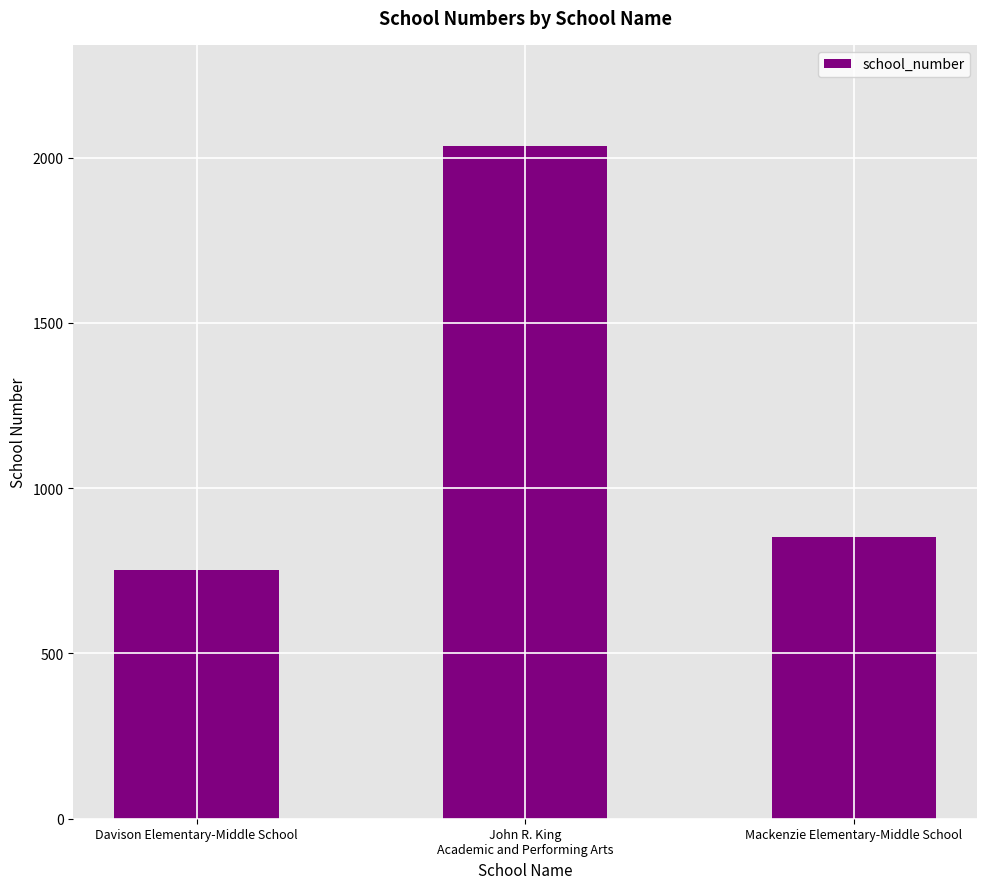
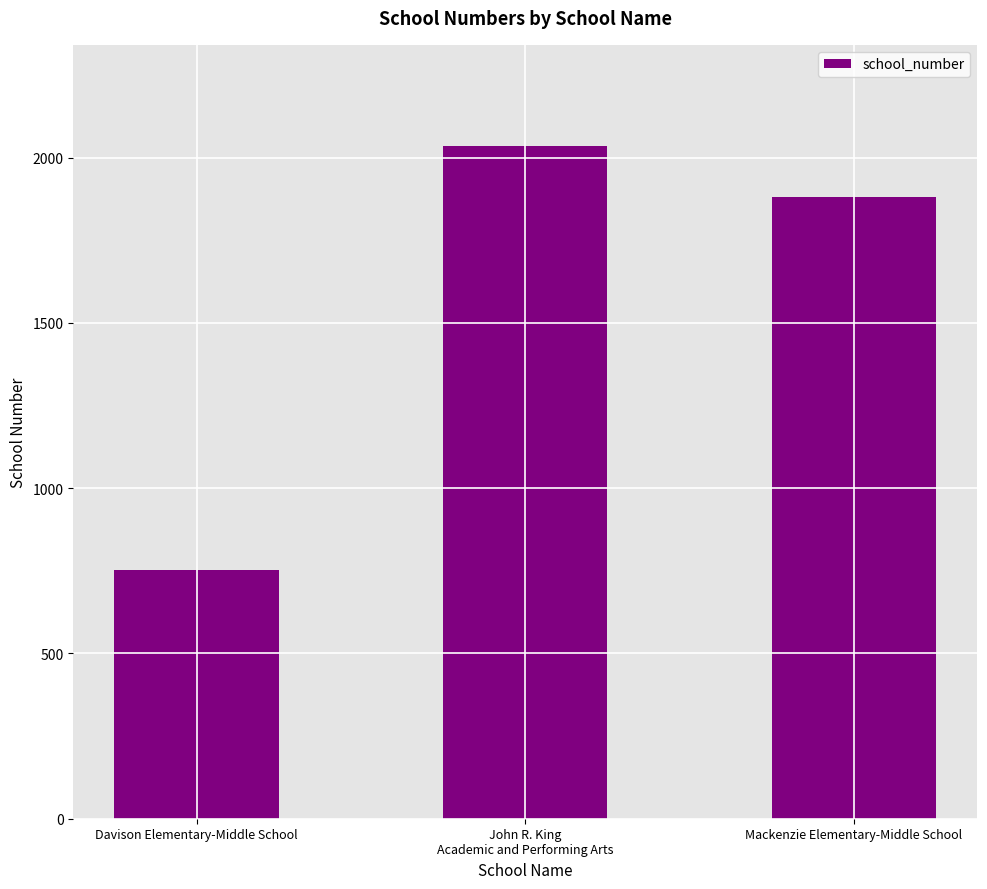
  {
    "Davison Elementary-Middle School": 750,
    "John R. King Academic and Performing Arts": 2040,
-   "Mackenzie Elementary-Middle School": 850
+   "Mackenzie Elementary-Middle School": 1880
  }
